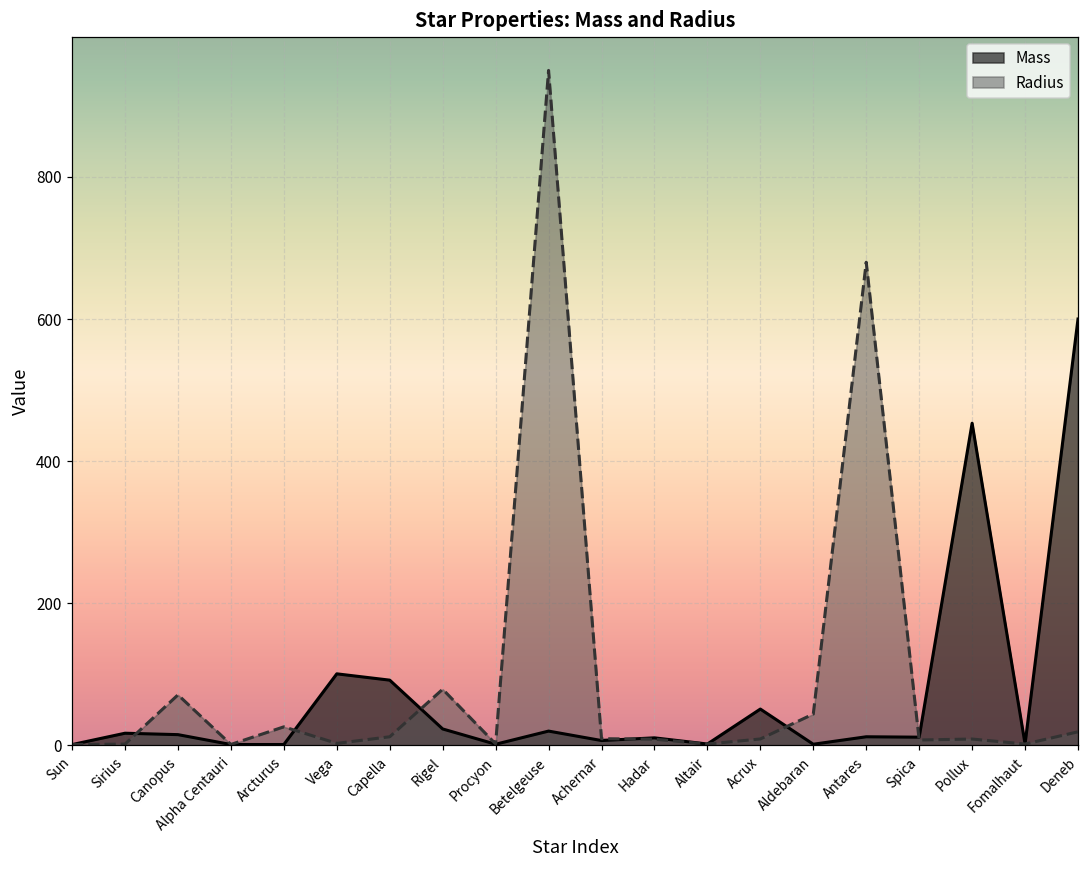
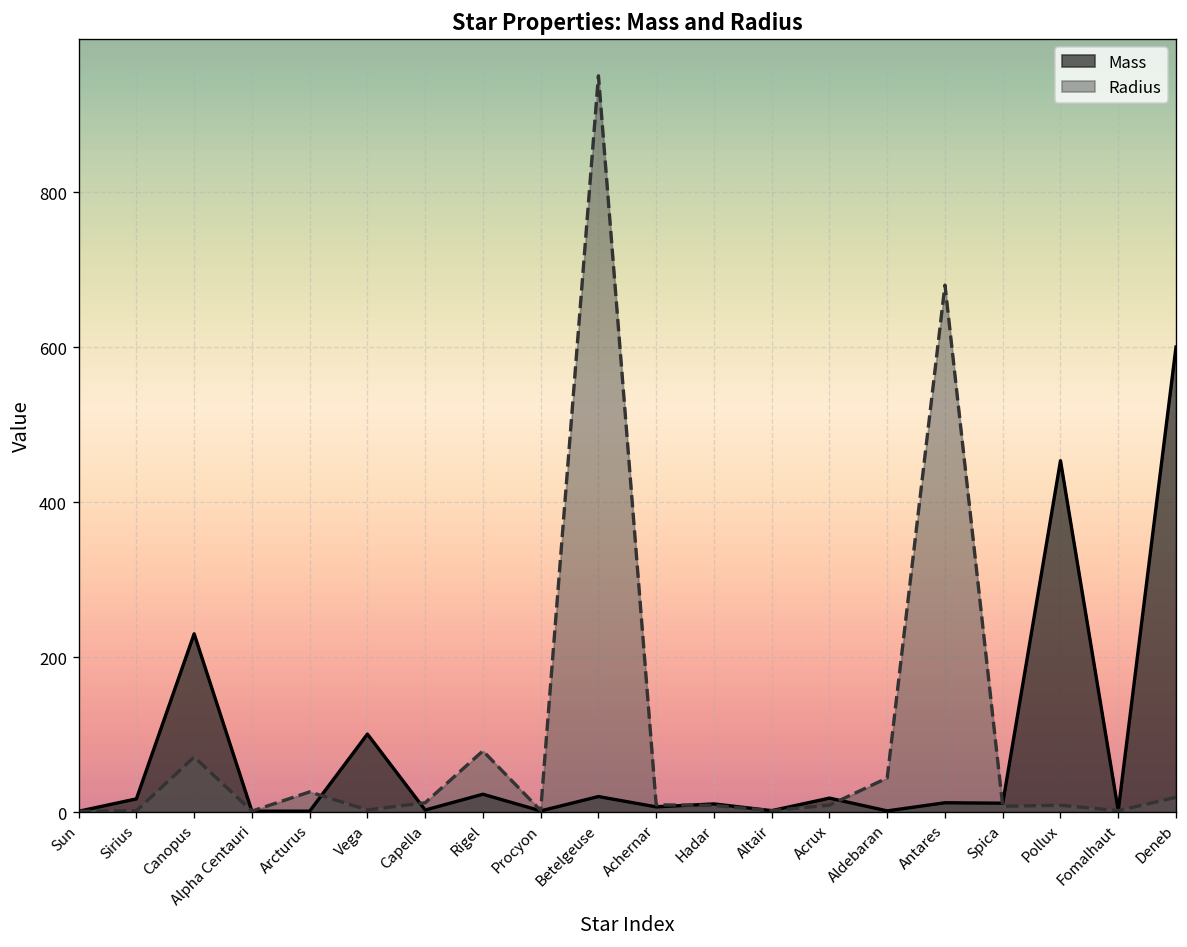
  {
    "Mass": {
      "Sirius": 20,
-     "Canopus": 20,
+     "Canopus": 230,
      "Arcturus": 0,
      "Vega": 100,
-     "Capella": 90,
+     "Capella": 0,
      "Rigel": 20,
      "Betelgeuse": 20,
-     "Acrux": 50,
+     "Acrux": 20,
      "Aldebaran": 0,
      "Antares": 10,
      "Pollux": 450,
      "Deneb": 600
    },
    "Radius": {
      "Sirius": 0,
      "Canopus": 70,
      "Arcturus": 30,
      "Vega": 0,
      "Capella": 10,
      "Rigel": 80,
      "Betelgeuse": 950,
      "Acrux": 10,
      "Aldebaran": 40,
      "Antares": 680,
      "Pollux": 10,
      "Deneb": 20
    }
  }
